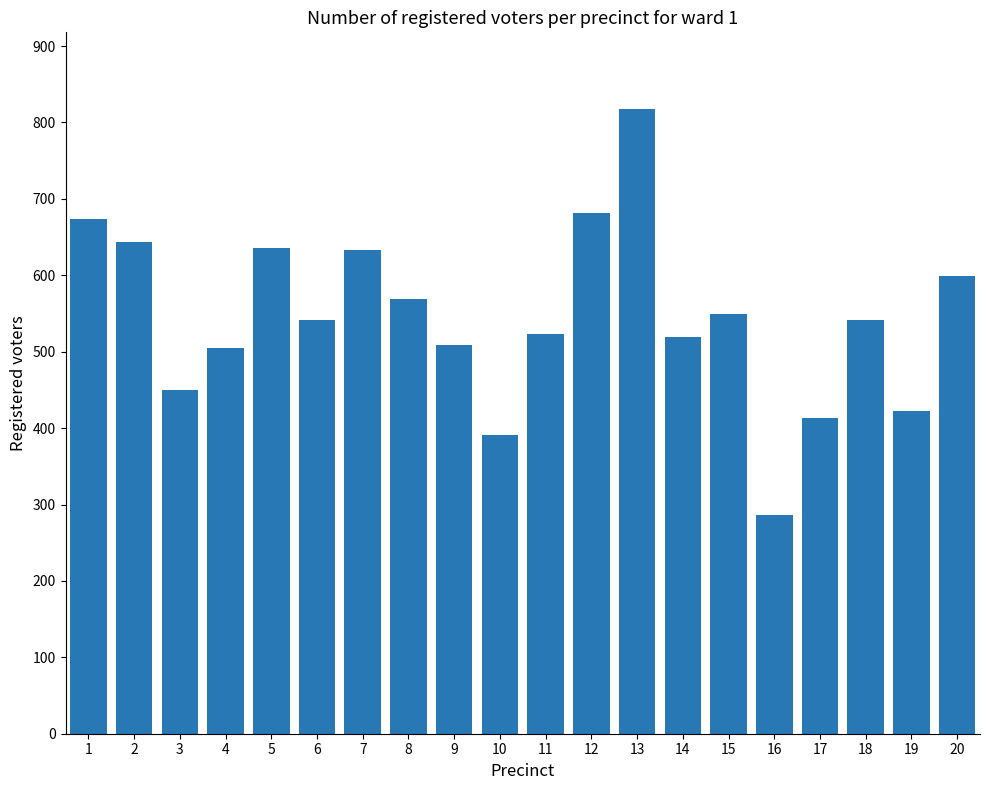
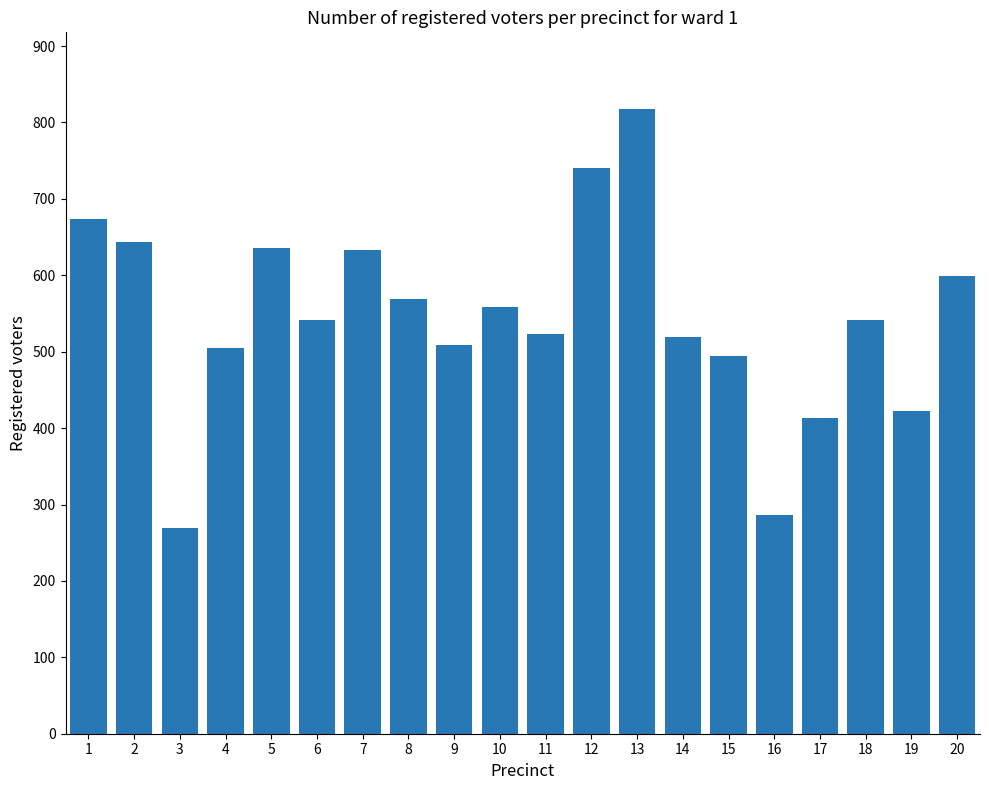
  {
    "1": 670,
    "2": 640,
-   "3": 450,
+   "3": 270,
    "4": 510,
    "5": 640,
    "6": 540,
    "7": 630,
    "8": 570,
    "9": 510,
-   "10": 390,
+   "10": 560,
    "11": 520,
-   "12": 680,
+   "12": 740,
    "13": 820,
    "14": 520,
-   "15": 550,
+   "15": 500,
    "16": 290,
    "17": 410,
    "18": 540,
    "19": 420,
    "20": 600
  }
